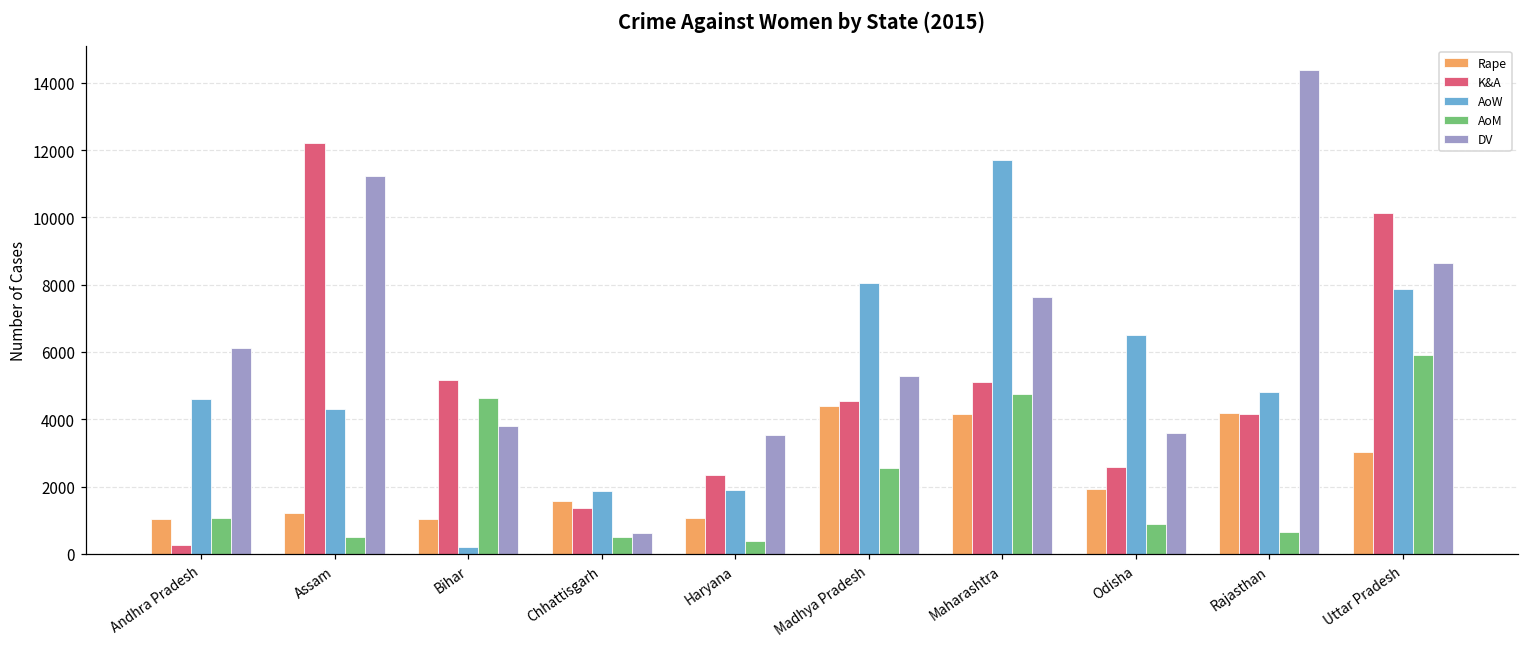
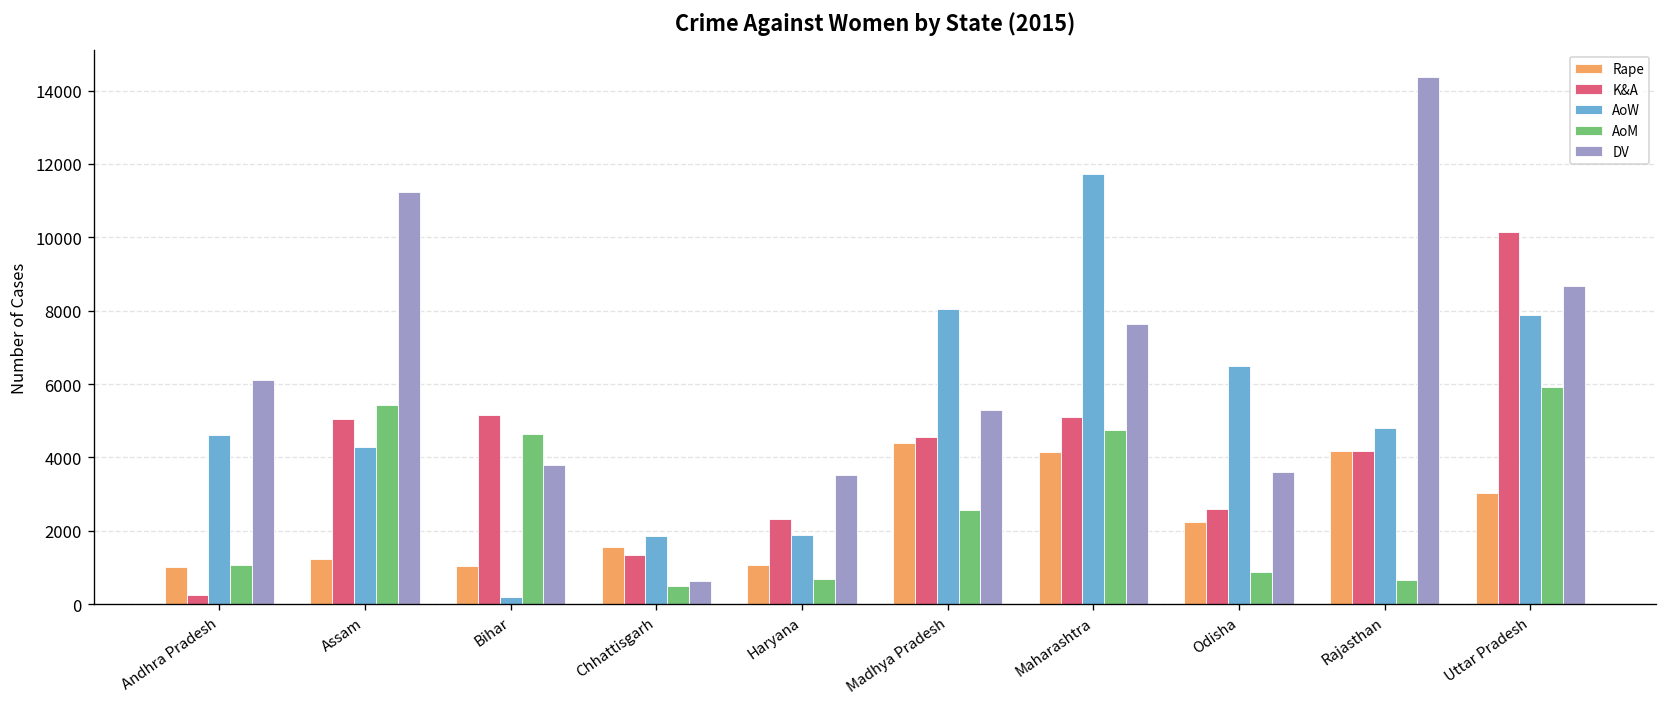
  {
    "Rape": {
      "Andhra Pradesh": 1000,
      "Assam": 1200,
      "Bihar": 1000,
      "Chhattisgarh": 1600,
      "Haryana": 1100,
      "Madhya Pradesh": 4400,
      "Maharashtra": 4100,
-     "Odisha": 1900,
+     "Odisha": 2300,
      "Rajasthan": 4200,
      "Uttar Pradesh": 3000
    },
    "K&A": {
      "Andhra Pradesh": 300,
-     "Assam": 12200,
+     "Assam": 5000,
      "Bihar": 5200,
      "Chhattisgarh": 1400,
      "Haryana": 2300,
      "Madhya Pradesh": 4500,
      "Maharashtra": 5100,
      "Odisha": 2600,
      "Rajasthan": 4200,
      "Uttar Pradesh": 10100
    },
    "AoM": {
      "Andhra Pradesh": 1100,
-     "Assam": 500,
+     "Assam": 5400,
      "Bihar": 4600,
      "Chhattisgarh": 500,
-     "Haryana": 400,
+     "Haryana": 700,
      "Madhya Pradesh": 2600,
      "Maharashtra": 4800,
      "Odisha": 900,
      "Rajasthan": 600,
      "Uttar Pradesh": 5900
    }
  }
